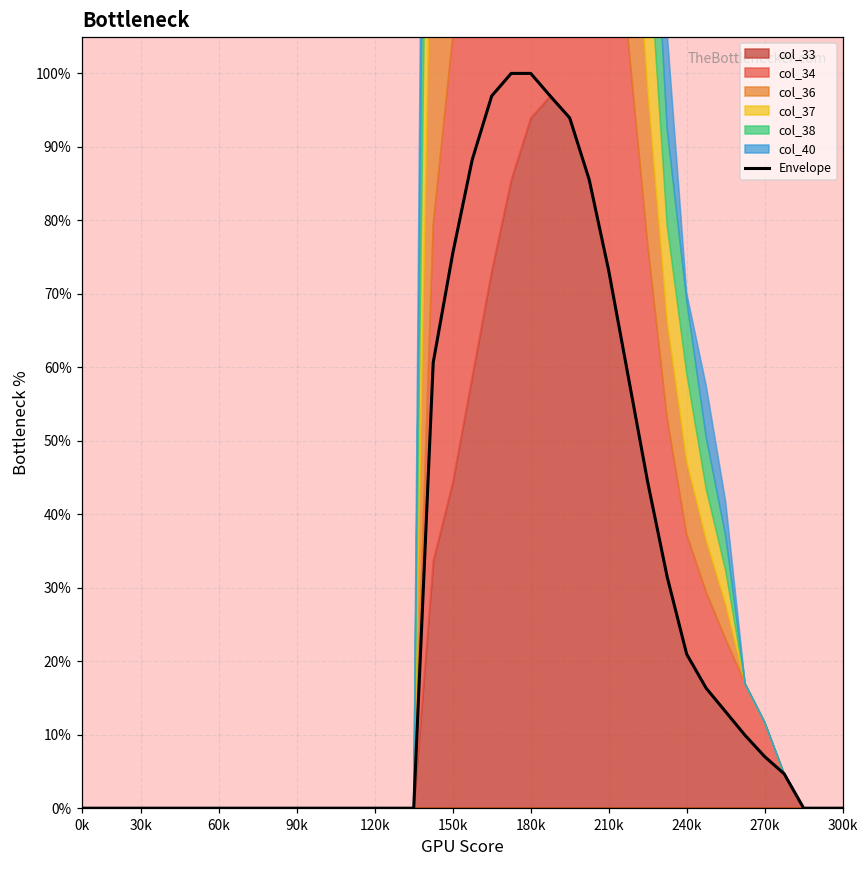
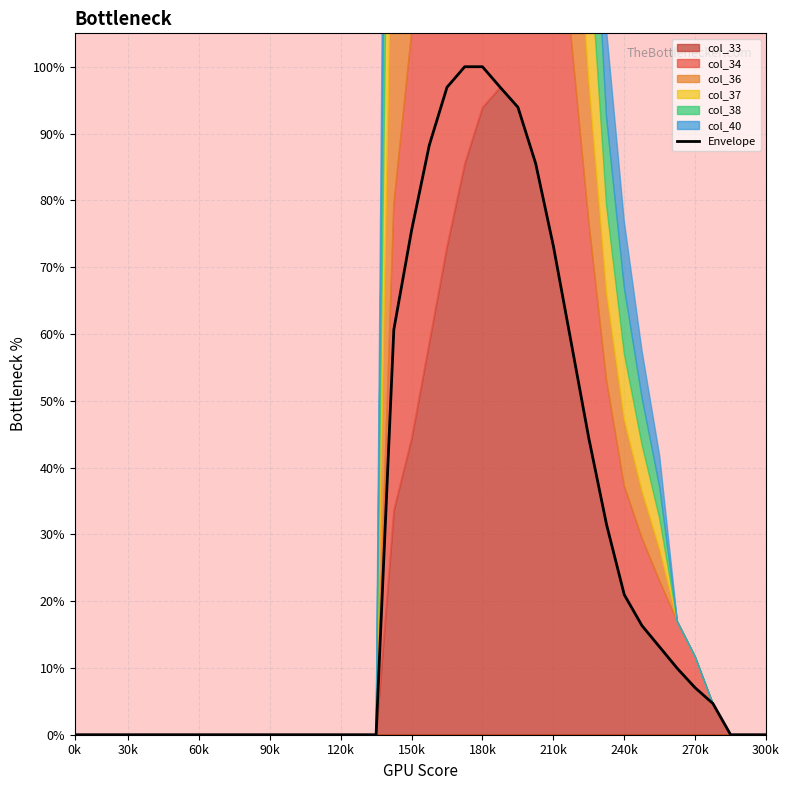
  {
    "Envelope": {
      "150k": "75%",
      "180k": "100%"
    },
    "col_37": {
-     "240k": "12%"
+     "240k": "10%"
    },
    "col_38": {
      "240k": "10%"
    },
    "col_40": {
-     "240k": "1%"
+     "240k": "10%"
    }
  }
